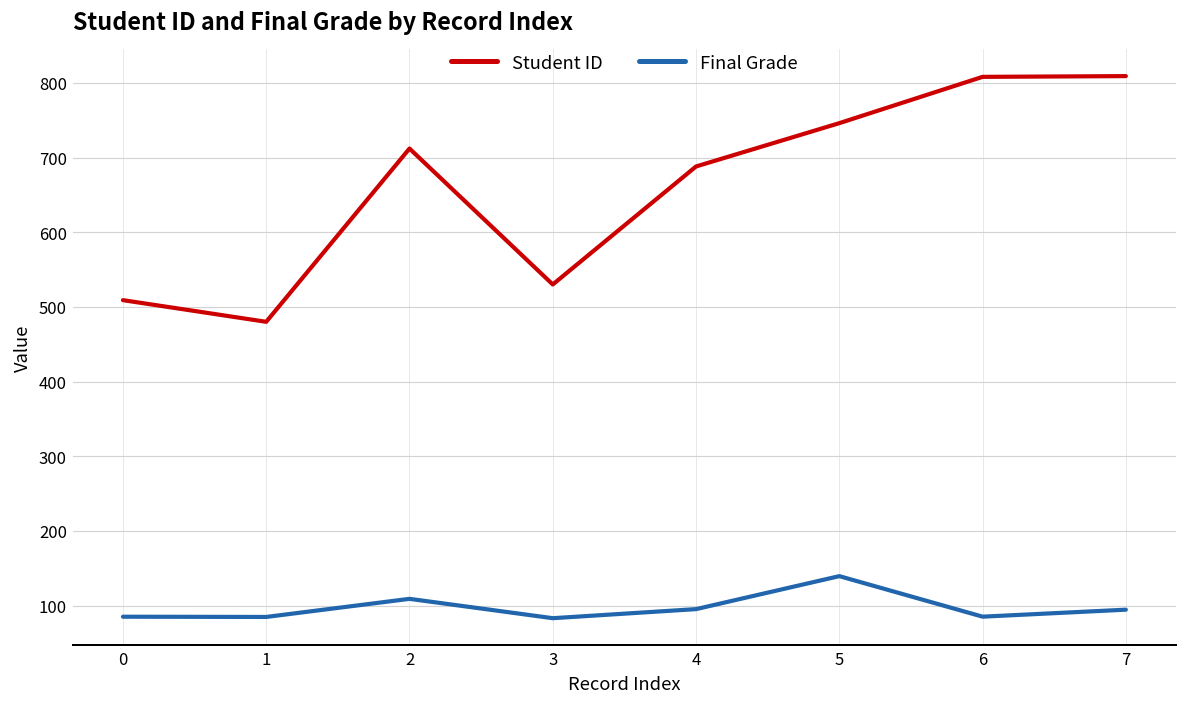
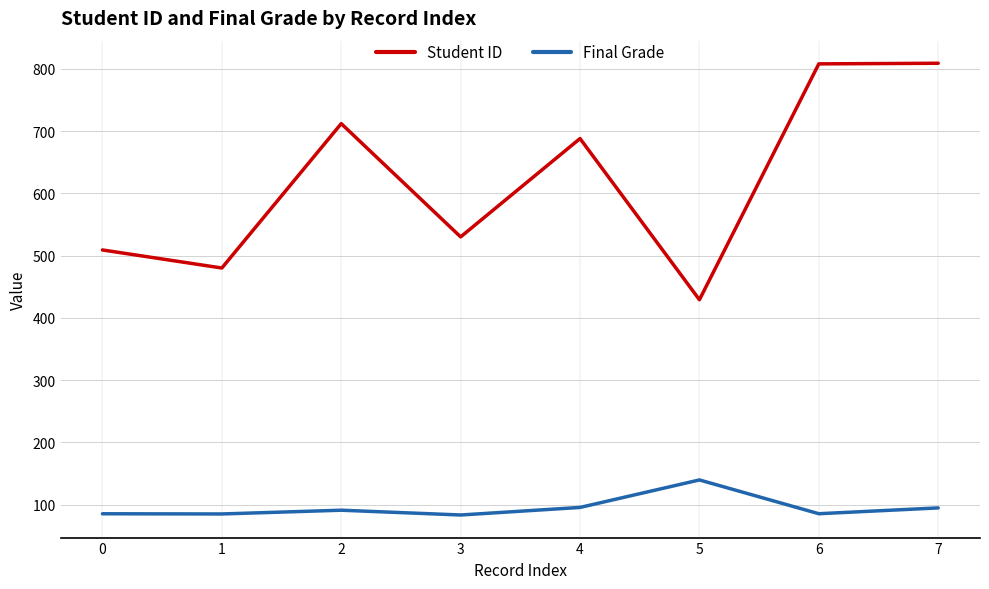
  {
    "Student ID": {
      "0": 510,
      "1": 480,
      "2": 710,
      "3": 530,
      "4": 690,
-     "5": 750,
+     "5": 430,
      "6": 810,
      "7": 810
    },
    "Final Grade": {
      "0": 90,
      "1": 80,
-     "2": 110,
+     "2": 90,
      "3": 80,
      "4": 100,
      "5": 140,
      "6": 90,
      "7": 90
    }
  }
